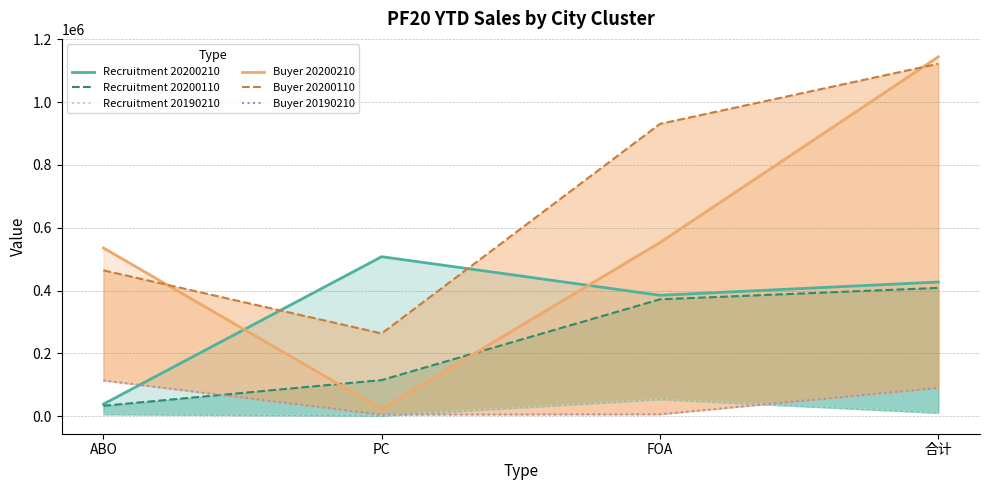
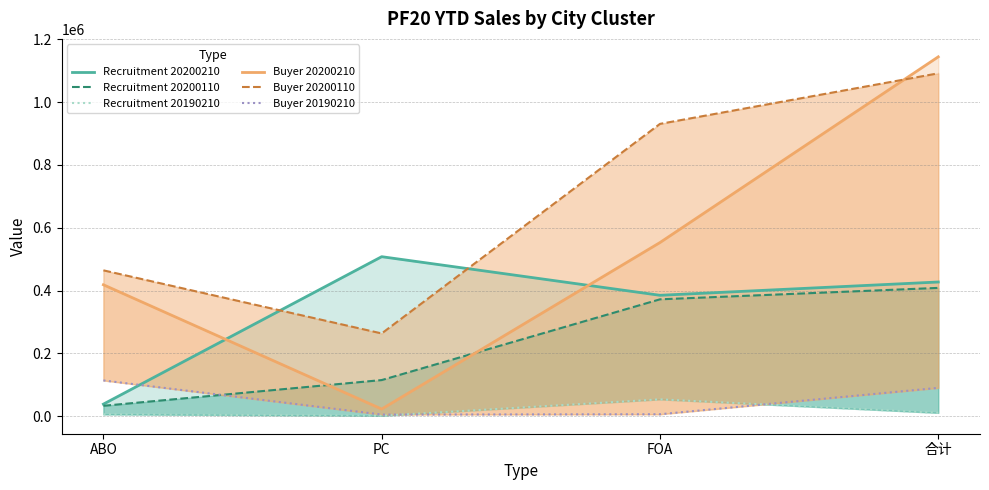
  {
    "Recruitment 20200210": {
      "PC": 510000,
      "FOA": 380000,
      "合计": 430000
    },
    "Recruitment 20200110": {
      "PC": 110000,
      "FOA": 370000,
      "合计": 410000
    },
    "Recruitment 20190210": {
      "ABO": 10000,
      "FOA": 50000,
      "合计": 10000
    },
    "Buyer 20200210": {
-     "ABO": 540000,
+     "ABO": 420000,
      "PC": 20000,
      "FOA": 550000,
      "合计": 1140000
    },
    "Buyer 20200110": {
      "ABO": 460000,
      "PC": 260000,
      "FOA": 930000,
-     "合计": 1120000
+     "合计": 1090000
    },
    "Buyer 20190210": {
      "ABO": 110000,
      "FOA": 10000,
      "合计": 90000
    }
  }
